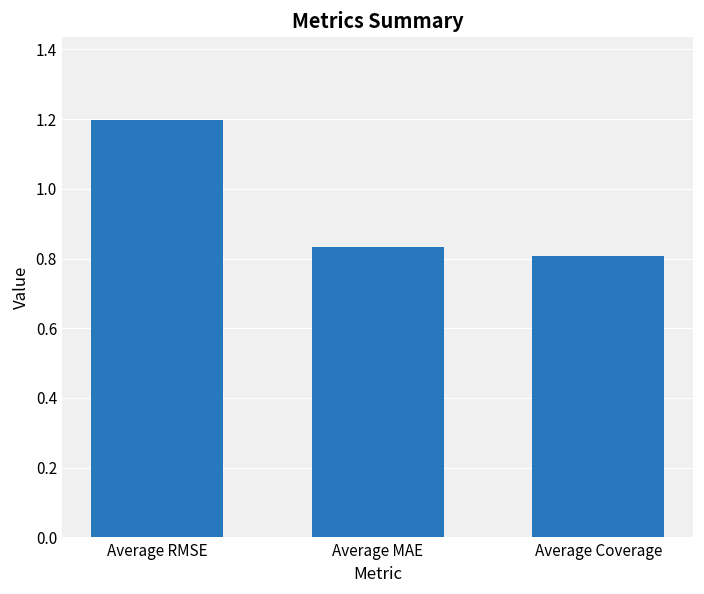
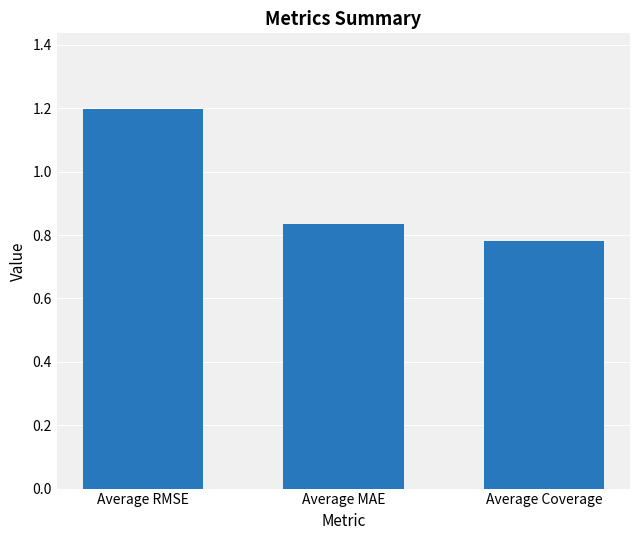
  {
    "Average RMSE": 1.20,
    "Average MAE": 0.83,
-   "Average Coverage": 0.81
+   "Average Coverage": 0.78
  }
